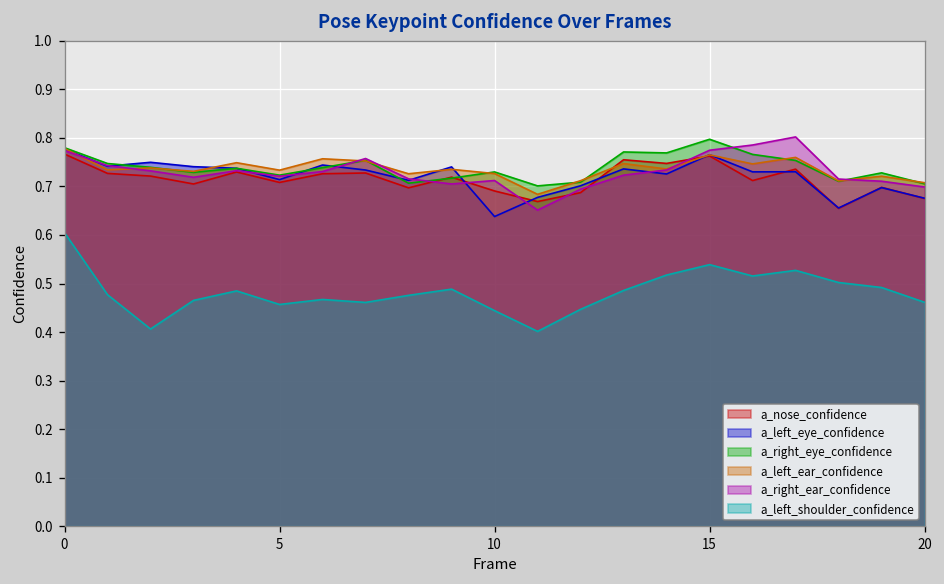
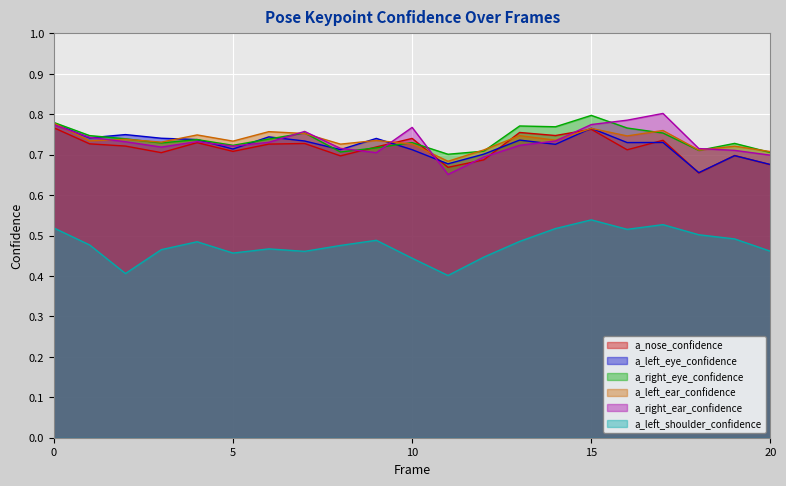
  {
    "a_nose_confidence": {
      "0": 0.77,
-     "10": 0.69
+     "10": 0.74
    },
    "a_left_eye_confidence": {
-     "10": 0.64
+     "10": 0.71
    },
    "a_right_eye_confidence": {
      "15": 0.80
    },
    "a_left_ear_confidence": {
      "5": 0.73
    },
    "a_right_ear_confidence": {
-     "10": 0.71,
+     "10": 0.77,
      "15": 0.77,
      "20": 0.70
    },
    "a_left_shoulder_confidence": {
-     "0": 0.60,
+     "0": 0.52,
      "5": 0.46,
      "10": 0.44,
      "15": 0.54,
      "20": 0.46
    }
  }
